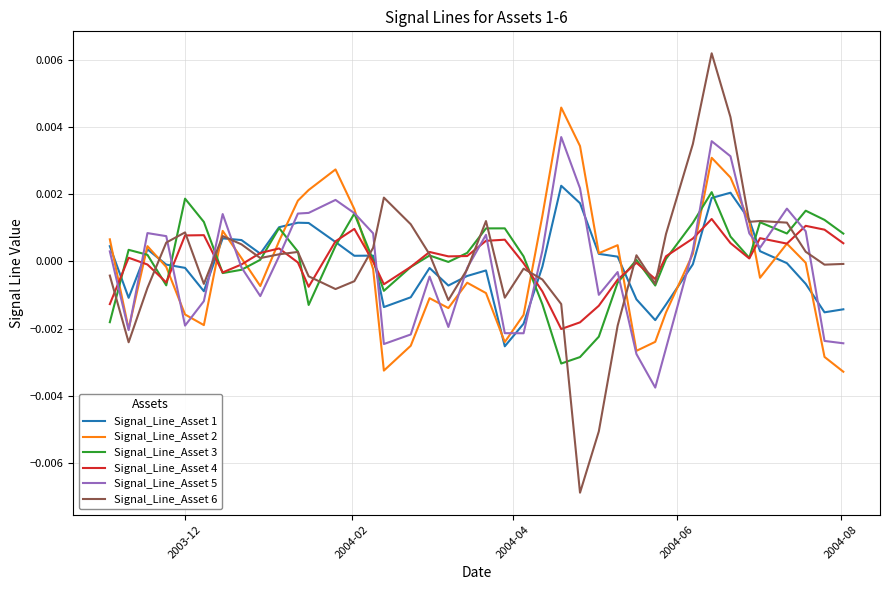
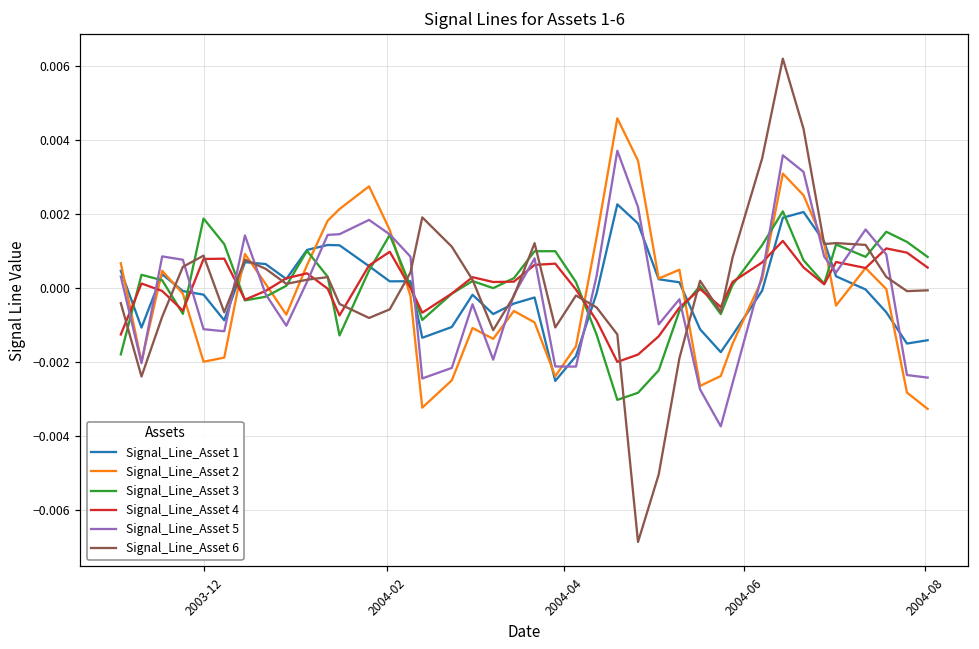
  {
    "Signal_Line_Asset 1": {
      "2003-12": -0.0002
    },
    "Signal_Line_Asset 2": {
-     "2003-12": -0.0016
+     "2003-12": -0.0020
    },
    "Signal_Line_Asset 3": {
      "2003-12": 0.0019
    },
    "Signal_Line_Asset 4": {
      "2003-12": 0.0008
    },
    "Signal_Line_Asset 5": {
-     "2003-12": -0.0019
+     "2003-12": -0.0011
    },
    "Signal_Line_Asset 6": {
      "2003-12": 0.0009
    }
  }
